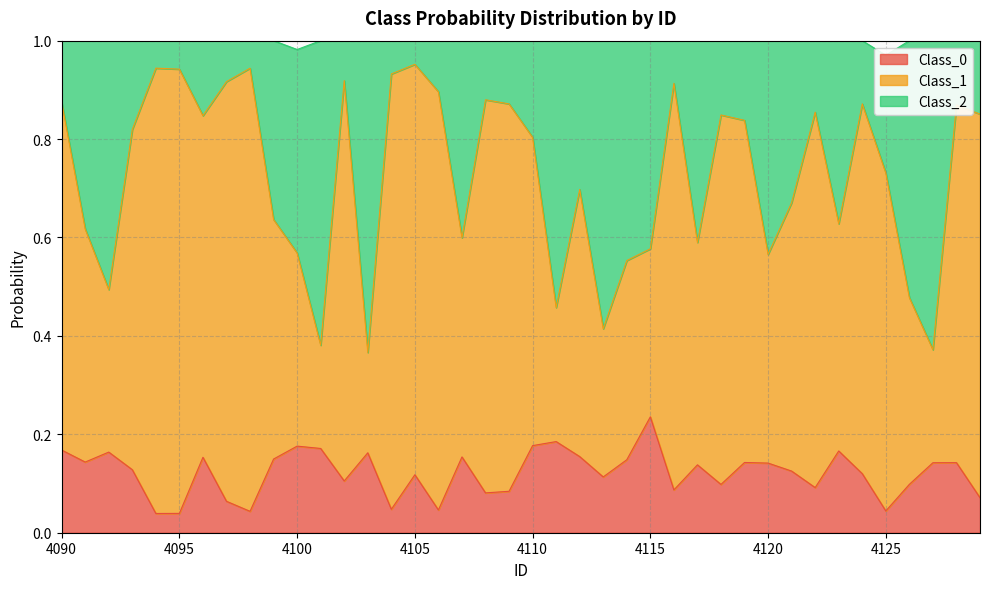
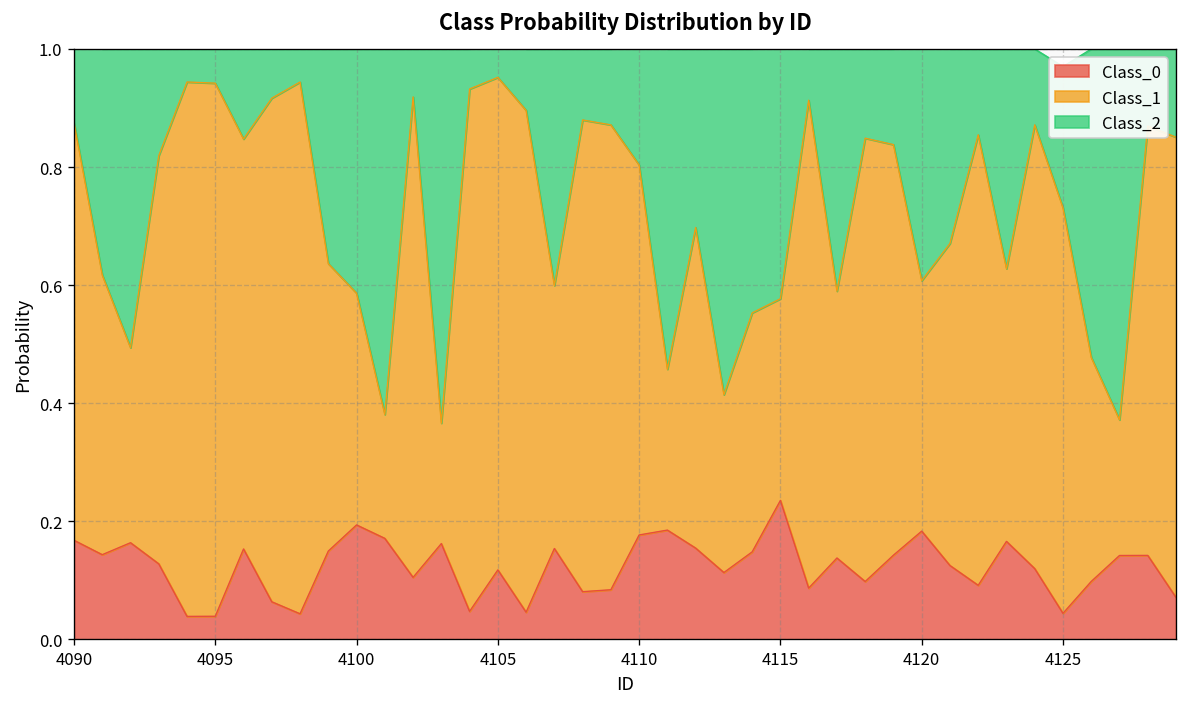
  {
    "Class_0": {
      "4090": 0.17,
      "4095": 0.04,
-     "4100": 0.18,
+     "4100": 0.19,
      "4105": 0.12,
      "4110": 0.18,
      "4115": 0.24,
-     "4120": 0.14,
+     "4120": 0.18,
      "4125": 0.04
    },
    "Class_1": {
      "4090": 0.71,
      "4095": 0.90,
      "4100": 0.39,
      "4105": 0.83,
      "4110": 0.63,
      "4115": 0.34,
      "4120": 0.42,
      "4125": 0.69
    },
    "Class_2": {
      "4095": 0.06,
      "4100": 0.41
    }
  }
